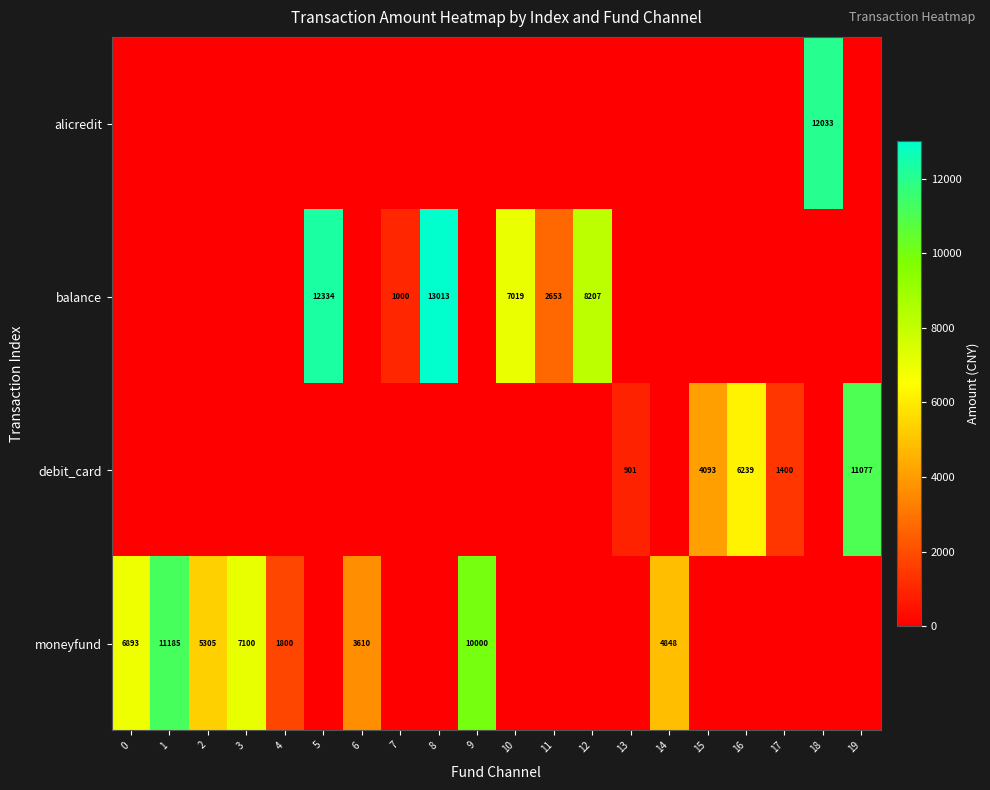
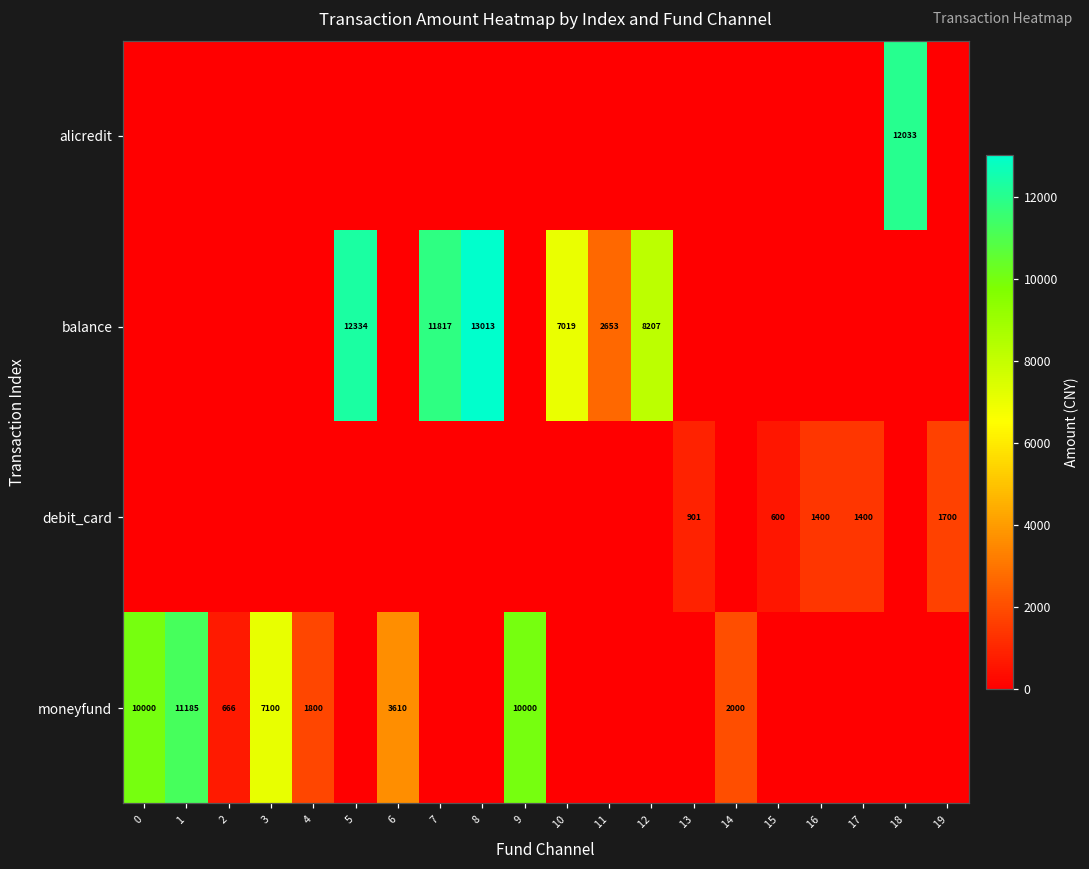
  {
    "alicredit": {
      "18": 12033
    },
    "balance": {
      "5": 12334,
-     "7": 1000,
+     "7": 11817,
      "8": 13013,
      "10": 7019,
      "11": 2653,
      "12": 8207
    },
    "debit_card": {
      "13": 901,
-     "15": 4093,
-     "16": 6239,
+     "15": 600,
+     "16": 1400,
      "17": 1400,
-     "19": 11077
+     "19": 1700
    },
    "moneyfund": {
-     "0": 6893,
+     "0": 10000,
      "1": 11185,
-     "2": 5305,
+     "2": 666,
      "3": 7100,
      "4": 1800,
      "6": 3610,
      "9": 10000,
-     "14": 4848
+     "14": 2000
    }
  }
